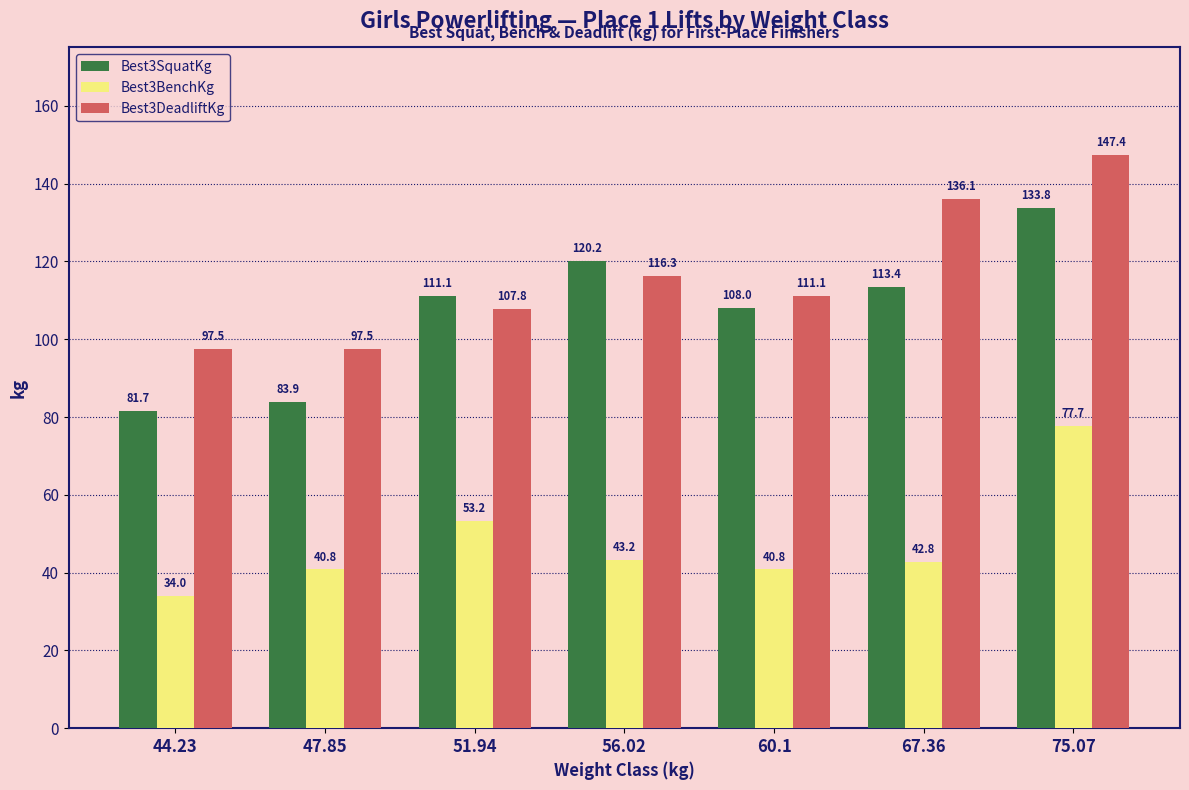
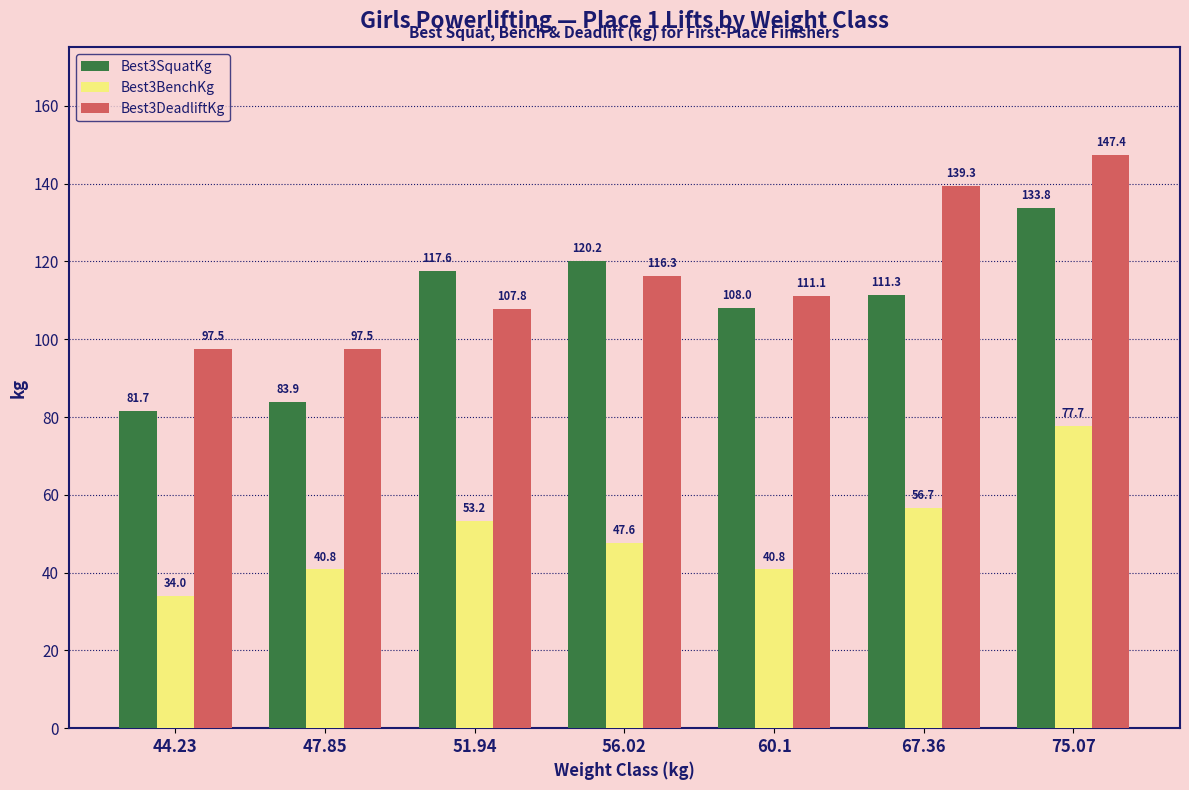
  {
    "Best3SquatKg": {
      "44.23": 81.7,
      "47.85": 83.9,
-     "51.94": 111.1,
+     "51.94": 117.6,
      "56.02": 120.2,
      "60.1": 108.0,
-     "67.36": 113.4,
+     "67.36": 111.3,
      "75.07": 133.8
    },
    "Best3BenchKg": {
      "44.23": 34.0,
      "47.85": 40.8,
      "51.94": 53.2,
-     "56.02": 43.2,
+     "56.02": 47.6,
      "60.1": 40.8,
-     "67.36": 42.8,
+     "67.36": 56.7,
      "75.07": 77.7
    },
    "Best3DeadliftKg": {
      "44.23": 97.5,
      "47.85": 97.5,
      "51.94": 107.8,
      "56.02": 116.3,
      "60.1": 111.1,
-     "67.36": 136.1,
+     "67.36": 139.3,
      "75.07": 147.4
    }
  }
